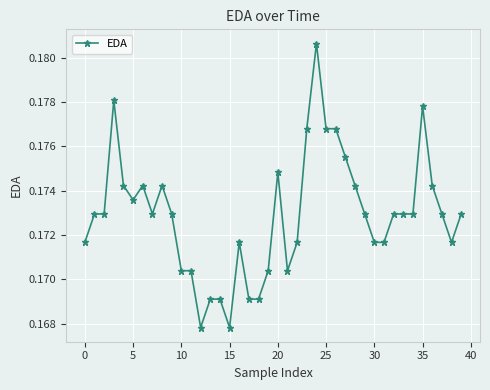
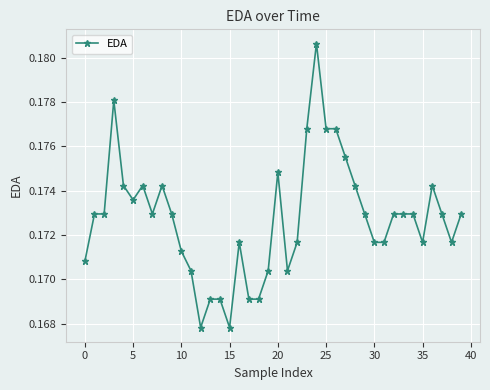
  {
-   "0": 0.1717,
+   "0": 0.1708,
    "5": 0.1736,
-   "10": 0.1704,
+   "10": 0.1713,
    "15": 0.1678,
    "20": 0.1748,
    "25": 0.1768,
    "30": 0.1717,
-   "35": 0.1778
+   "35": 0.1717
  }
